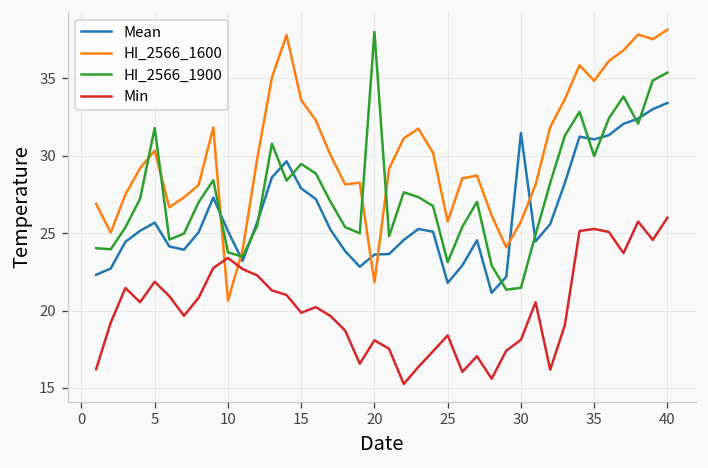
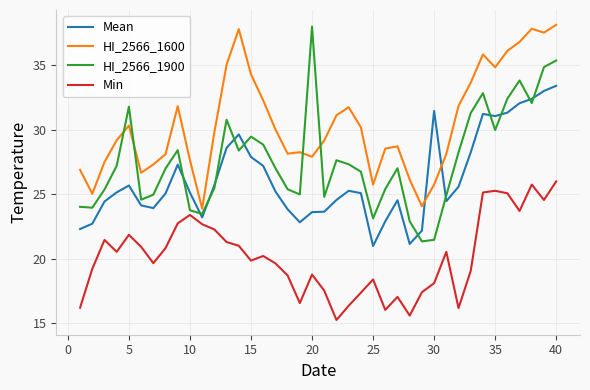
  {
    "Mean": {
      "5": 25.7,
      "10": 25.1,
      "15": 27.9,
      "20": 23.6,
-     "25": 21.8,
+     "25": 21.0,
      "30": 31.5,
      "35": 31.1,
      "40": 33.4
    },
    "HI_2566_1600": {
      "5": 30.3,
-     "10": 20.7,
-     "15": 33.6,
-     "20": 21.8,
+     "10": 27.6,
+     "15": 34.3,
+     "20": 27.9,
      "25": 25.8,
      "30": 25.8,
      "35": 34.8,
      "40": 38.1
    },
    "HI_2566_1900": {
      "5": 31.8,
      "10": 23.8,
      "15": 29.5,
      "20": 38.0,
      "25": 23.1,
      "30": 21.5,
      "35": 30.0,
      "40": 35.4
    },
    "Min": {
      "5": 21.9,
      "10": 23.4,
      "15": 19.9,
-     "20": 18.1,
+     "20": 18.8,
      "25": 18.4,
      "30": 18.1,
      "35": 25.3,
      "40": 26.0
    }
  }
